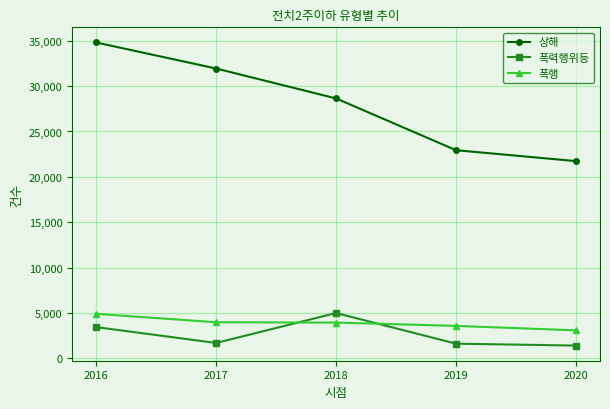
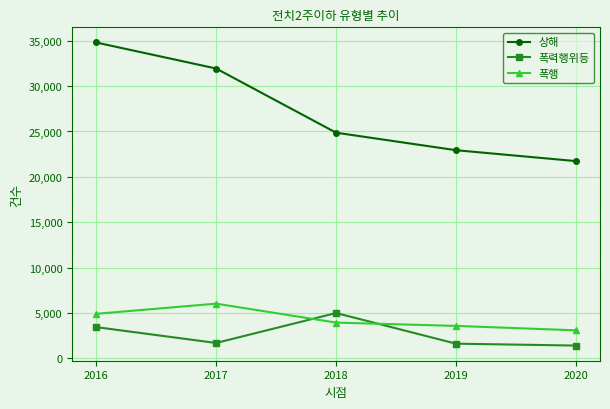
  {
    "상해": {
      "2016": "35,000",
      "2017": "32,000",
-     "2018": "29,000",
+     "2018": "25,000",
      "2019": "23,000",
      "2020": "22,000"
    },
    "폭력행위등": {
      "2016": "3,000",
      "2017": "2,000",
      "2018": "5,000",
      "2019": "2,000",
      "2020": "1,000"
    },
    "폭행": {
      "2016": "5,000",
-     "2017": "4,000",
+     "2017": "6,000",
      "2018": "4,000",
      "2019": "4,000",
      "2020": "3,000"
    }
  }
